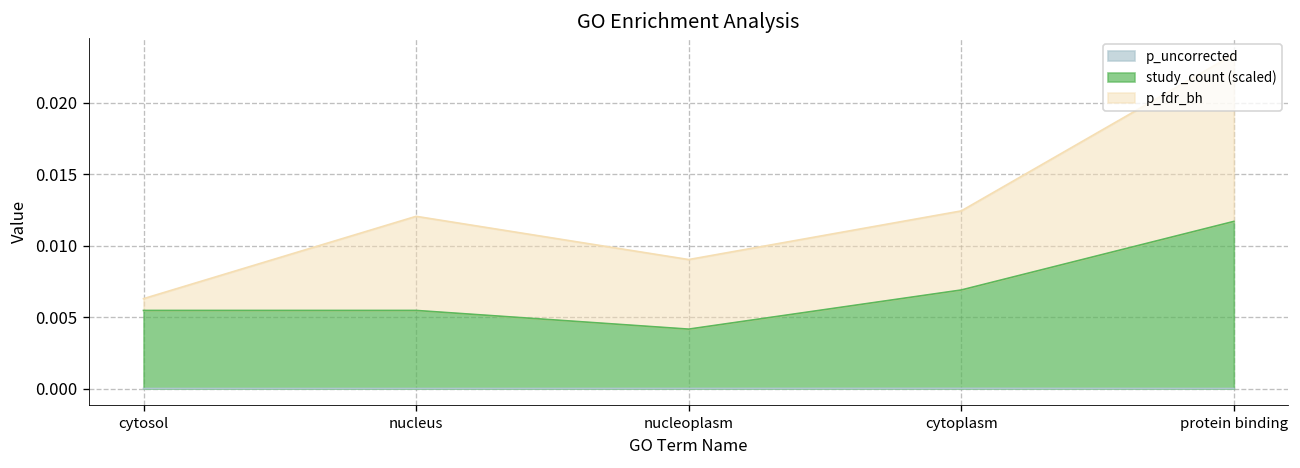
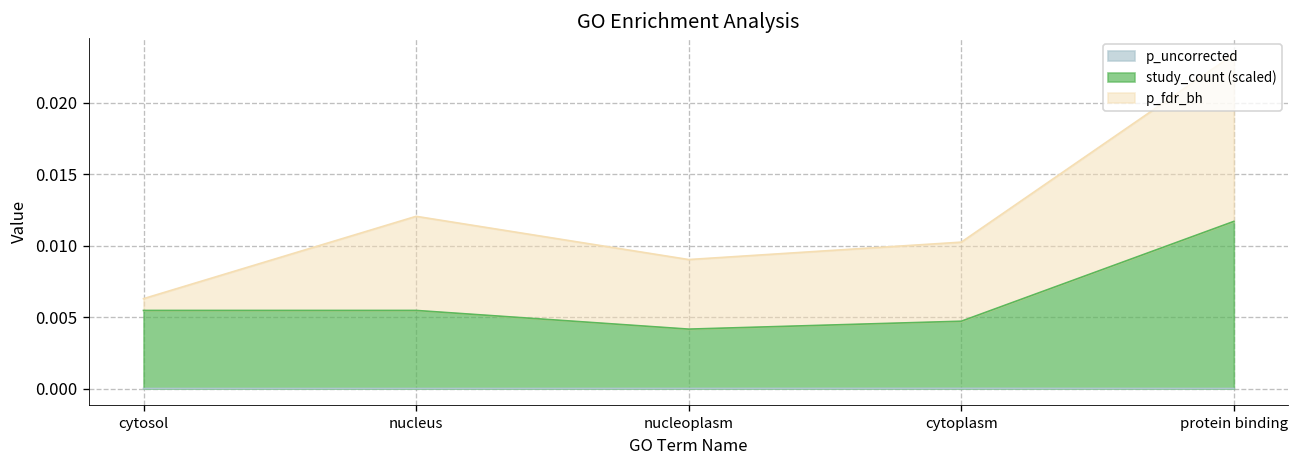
  {
    "p_uncorrected": {
      "cytosol": 0.0000,
      "nucleus": 0.0000,
      "nucleoplasm": 0.0000,
      "cytoplasm": 0.0000,
      "protein binding": 0.0000
    },
    "study_count (scaled)": {
      "cytosol": 0.0055,
      "nucleus": 0.0055,
      "nucleoplasm": 0.0042,
-     "cytoplasm": 0.0069,
+     "cytoplasm": 0.0047,
      "protein binding": 0.0117
    },
    "p_fdr_bh": {
      "cytosol": 0.0008,
      "nucleus": 0.0066,
      "nucleoplasm": 0.0049,
      "cytoplasm": 0.0055
    }
  }
